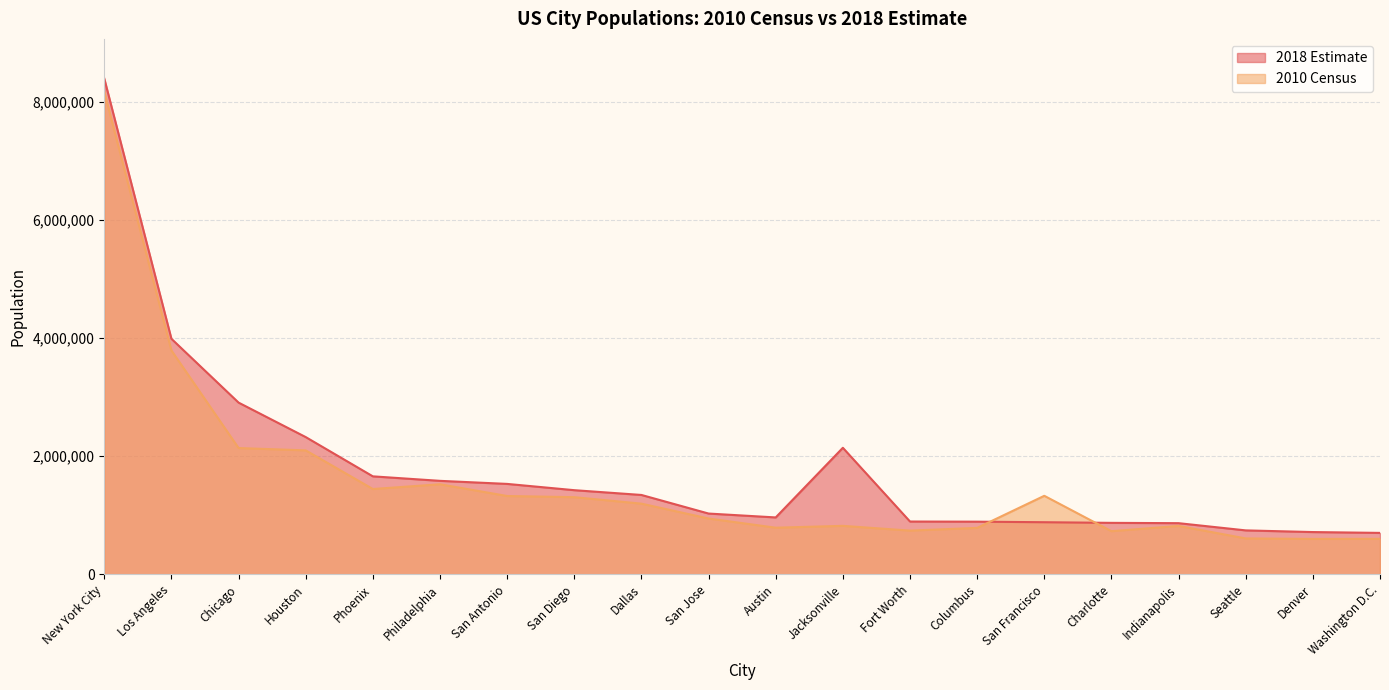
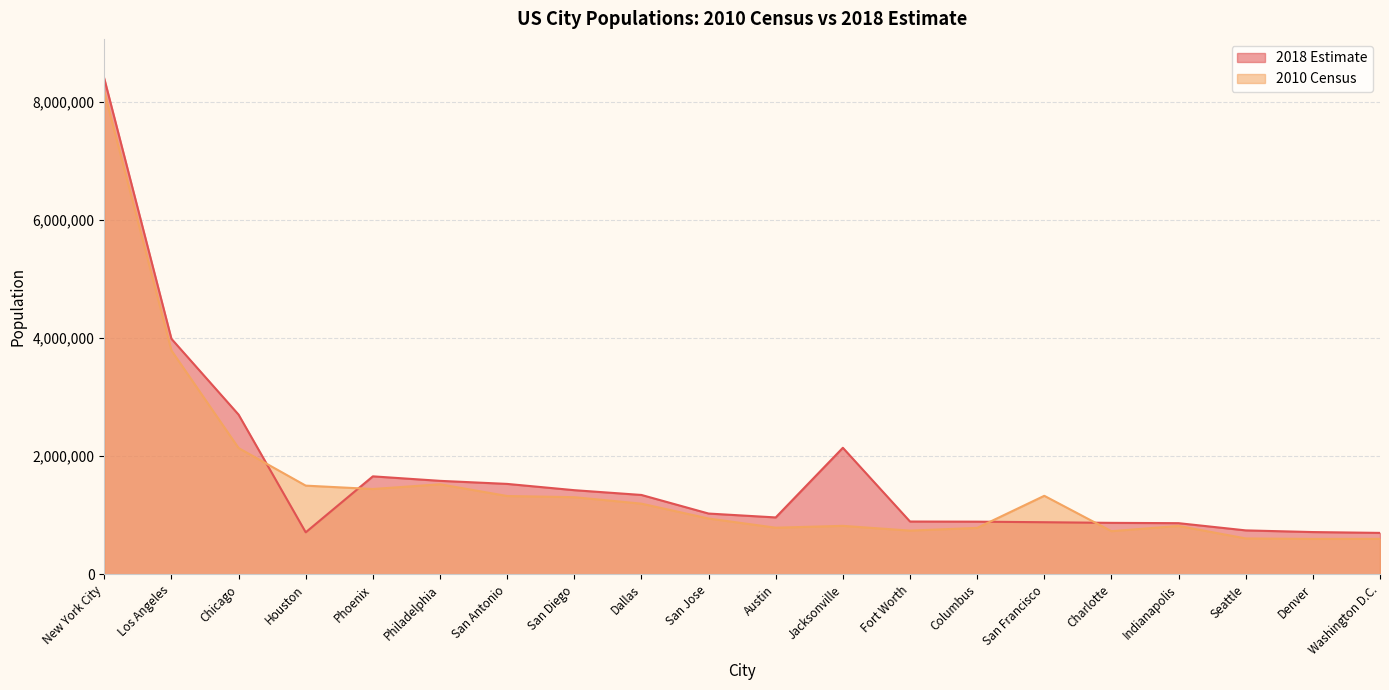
  {
    "2018 Estimate": {
      "New York City": "8,400,000",
      "Los Angeles": "4,000,000",
-     "Chicago": "2,900,000",
-     "Houston": "2,300,000",
+     "Chicago": "2,700,000",
+     "Houston": "700,000",
      "Phoenix": "1,700,000",
      "Philadelphia": "1,600,000",
      "San Antonio": "1,500,000",
      "San Diego": "1,400,000",
      "Dallas": "1,300,000",
      "San Jose": "1,000,000",
      "Austin": "1,000,000",
      "Jacksonville": "2,100,000",
      "Fort Worth": "900,000",
      "Columbus": "900,000",
      "San Francisco": "900,000",
      "Charlotte": "900,000",
      "Indianapolis": "900,000",
      "Seattle": "700,000",
      "Denver": "700,000",
      "Washington D.C.": "700,000"
    },
    "2010 Census": {
      "New York City": "8,200,000",
      "Los Angeles": "3,800,000",
      "Chicago": "2,100,000",
-     "Houston": "2,100,000",
+     "Houston": "1,500,000",
      "Phoenix": "1,400,000",
      "Philadelphia": "1,500,000",
      "San Antonio": "1,300,000",
      "San Diego": "1,300,000",
      "Dallas": "1,200,000",
      "San Jose": "900,000",
      "Austin": "800,000",
      "Jacksonville": "800,000",
      "Fort Worth": "700,000",
      "Columbus": "800,000",
      "San Francisco": "1,300,000",
      "Charlotte": "700,000",
      "Indianapolis": "800,000",
      "Seattle": "600,000",
      "Denver": "600,000",
      "Washington D.C.": "600,000"
    }
  }
